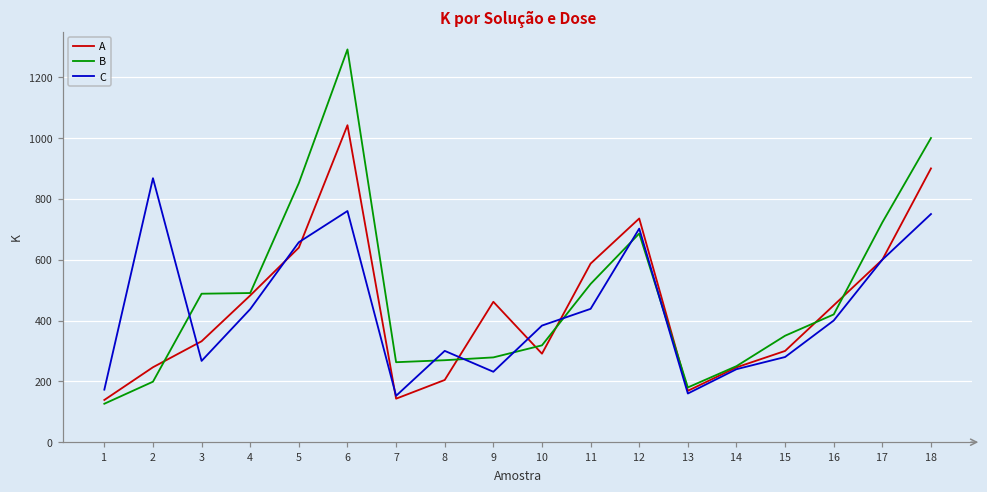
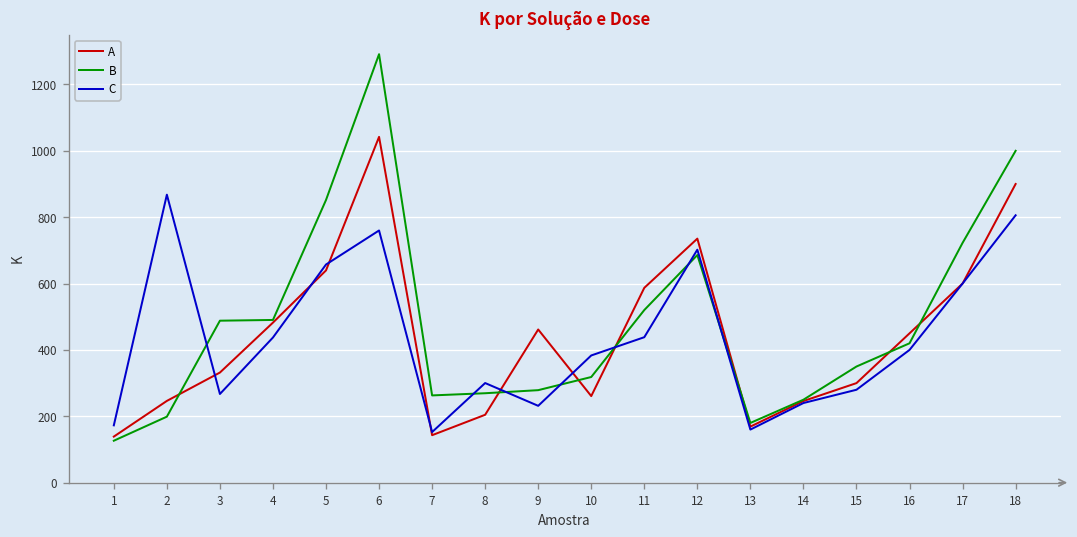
  {
    "A": {
      "1": 140,
      "2": 250,
      "3": 330,
      "5": 640,
      "6": 1040,
      "7": 140,
      "8": 200,
      "9": 460,
-     "10": 290,
+     "10": 260,
      "11": 590,
      "12": 740,
      "15": 300,
      "16": 450,
      "18": 900
    },
    "B": {
      "1": 130,
      "2": 200,
      "3": 490,
      "5": 850,
      "6": 1290,
      "7": 260,
      "8": 270,
      "9": 280,
      "10": 320,
      "11": 520,
      "12": 690,
      "13": 180,
      "15": 350,
      "16": 420,
      "17": 720,
      "18": 1000
    },
    "C": {
      "1": 170,
      "2": 870,
      "3": 270,
      "4": 440,
      "5": 660,
      "6": 760,
      "7": 150,
      "8": 300,
      "9": 230,
      "10": 380,
      "11": 440,
      "12": 700,
      "15": 280,
      "16": 400,
-     "18": 750
+     "18": 810
    }
  }
